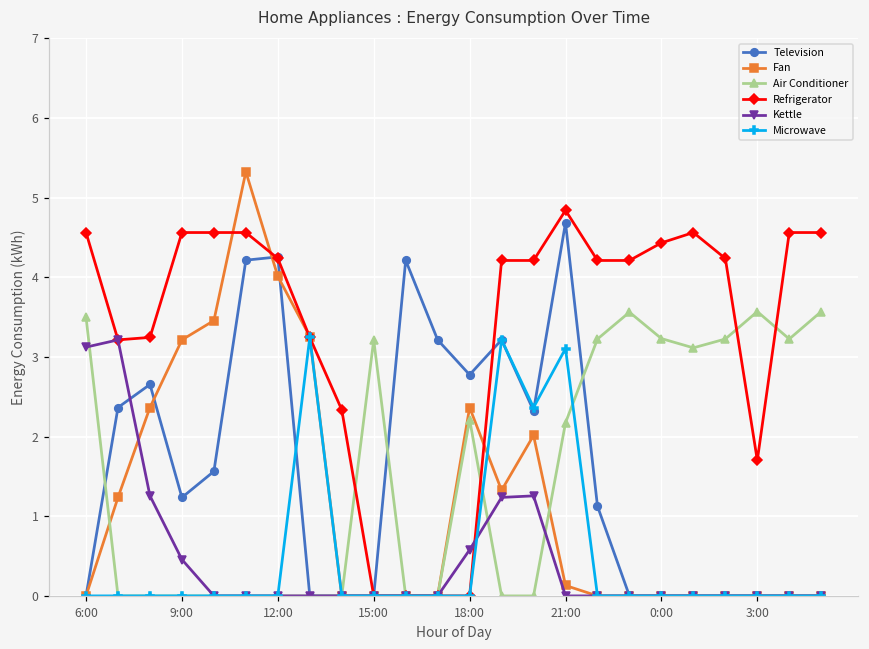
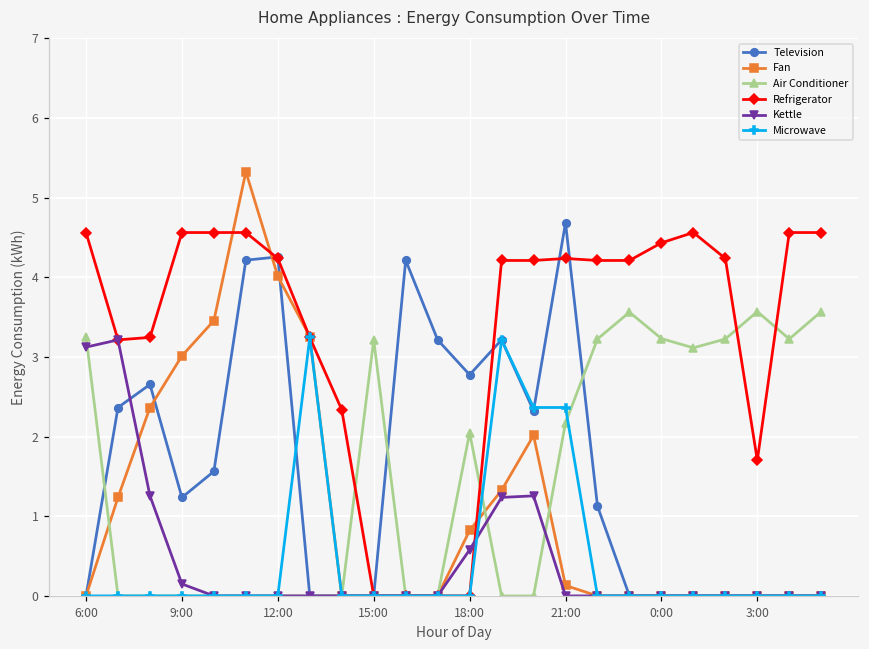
  {
    "Television": {
      "9:00": 1.2,
      "18:00": 2.8,
      "21:00": 4.7
    },
    "Fan": {
-     "9:00": 3.2,
+     "9:00": 3.0,
      "12:00": 4.0,
-     "18:00": 2.4,
+     "18:00": 0.8,
      "21:00": 0.1
    },
    "Air Conditioner": {
-     "6:00": 3.5,
+     "6:00": 3.3,
      "15:00": 3.2,
-     "18:00": 2.2,
+     "18:00": 2.0,
      "21:00": 2.2,
      "0:00": 3.2,
      "3:00": 3.6
    },
    "Refrigerator": {
      "6:00": 4.6,
      "9:00": 4.6,
-     "21:00": 4.8,
+     "21:00": 4.2,
      "0:00": 4.4,
      "3:00": 1.7
    },
    "Kettle": {
      "6:00": 3.1,
-     "9:00": 0.5,
+     "9:00": 0.1,
      "18:00": 0.6,
      "21:00": 0.0
    },
    "Microwave": {
-     "21:00": 3.1
+     "21:00": 2.4
    }
  }
